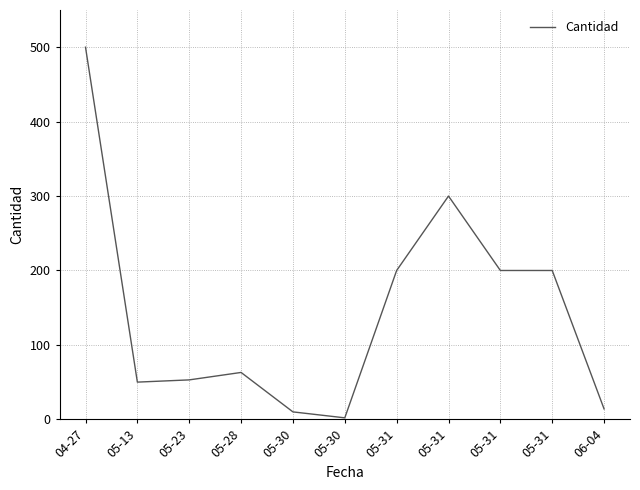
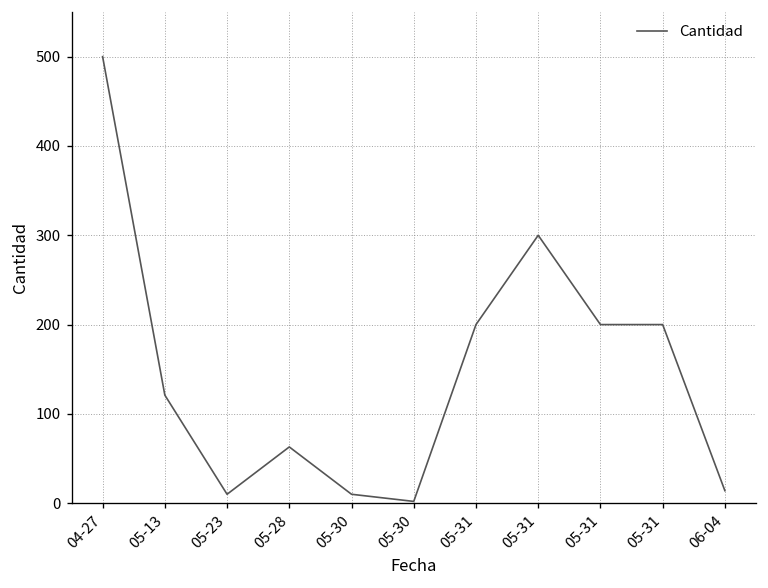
  {
    "04-27": 500,
-   "05-13": 50,
-   "05-23": 50,
+   "05-13": 120,
+   "05-23": 10,
    "05-28": 60,
    "06-04": 10
  }
